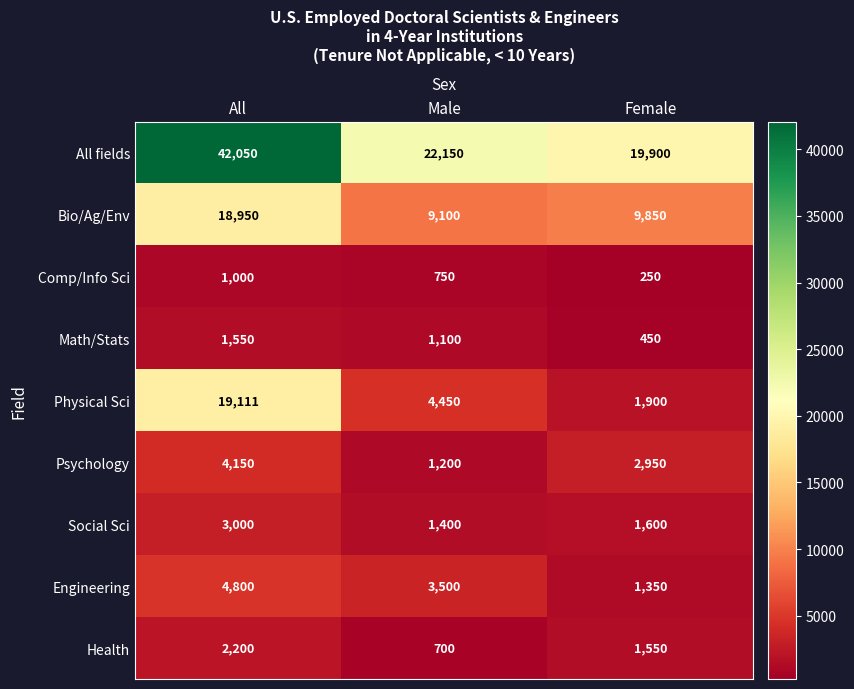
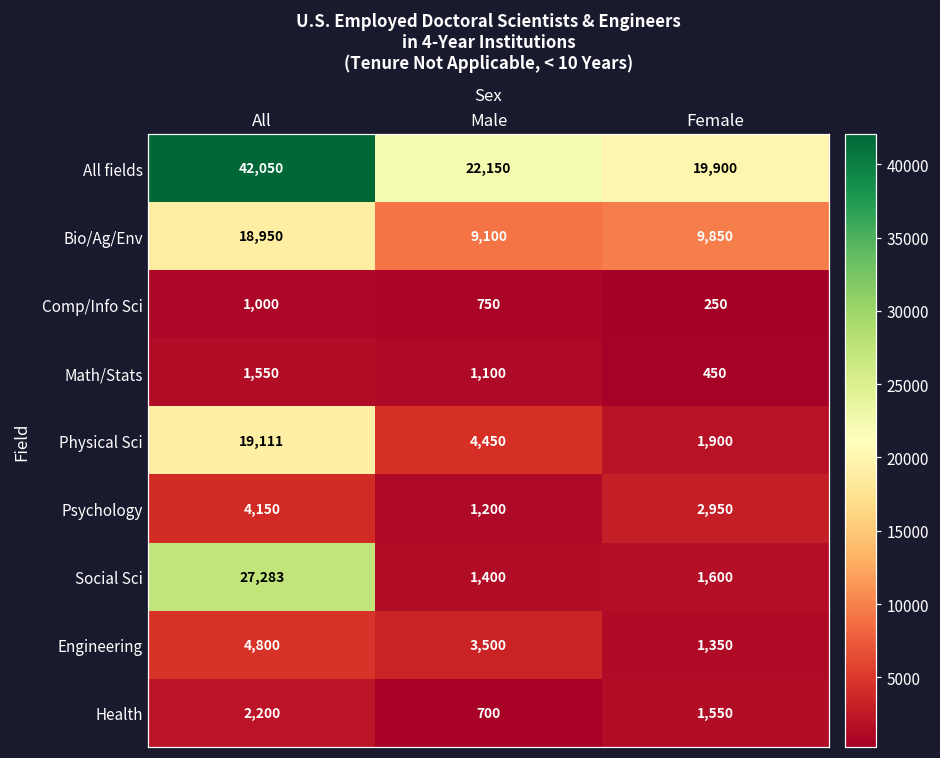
  {
    "All fields": {
      "All": "42,050",
      "Male": "22,150",
      "Female": "19,900"
    },
    "Bio/Ag/Env": {
      "All": "18,950",
      "Male": "9,100",
      "Female": "9,850"
    },
    "Comp/Info Sci": {
      "All": "1,000",
      "Male": "750",
      "Female": "250"
    },
    "Math/Stats": {
      "All": "1,550",
      "Male": "1,100",
      "Female": "450"
    },
    "Physical Sci": {
      "All": "19,111",
      "Male": "4,450",
      "Female": "1,900"
    },
    "Psychology": {
      "All": "4,150",
      "Male": "1,200",
      "Female": "2,950"
    },
    "Social Sci": {
-     "All": "3,000",
+     "All": "27,283",
      "Male": "1,400",
      "Female": "1,600"
    },
    "Engineering": {
      "All": "4,800",
      "Male": "3,500",
      "Female": "1,350"
    },
    "Health": {
      "All": "2,200",
      "Male": "700",
      "Female": "1,550"
    }
  }
